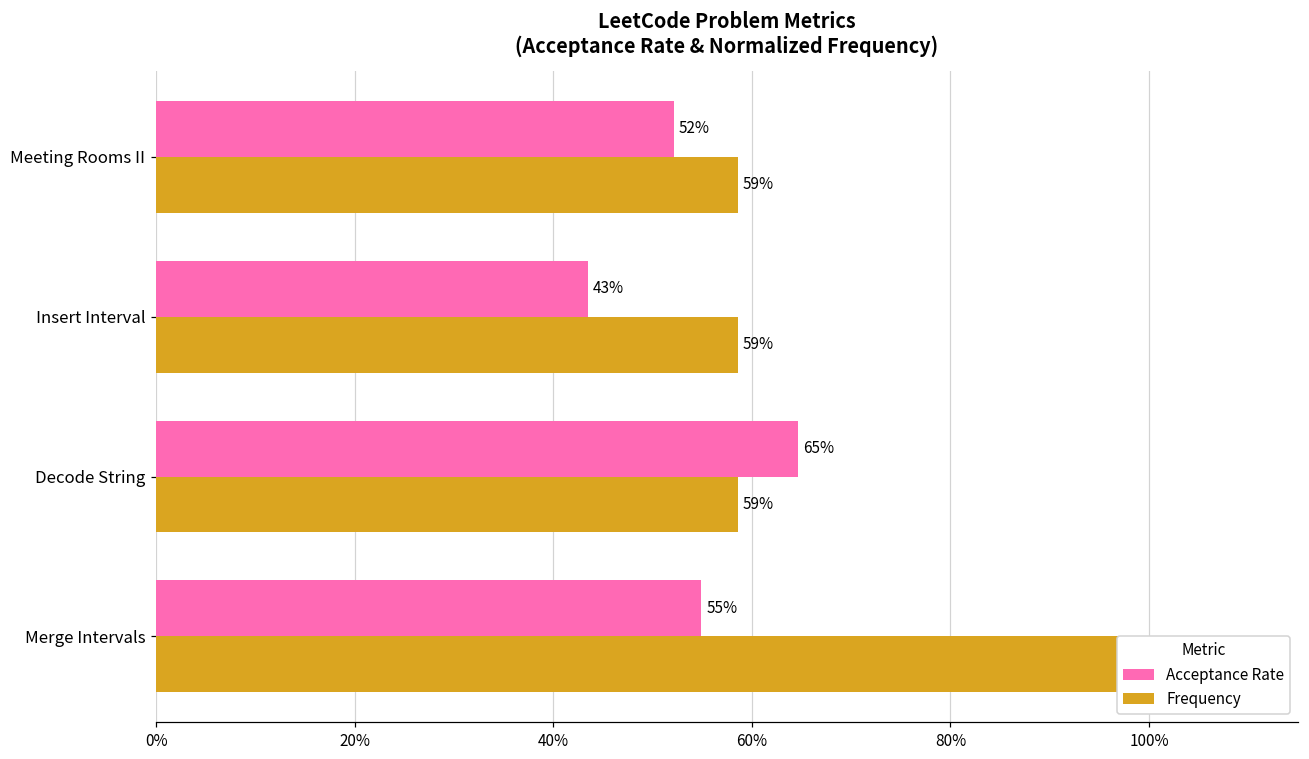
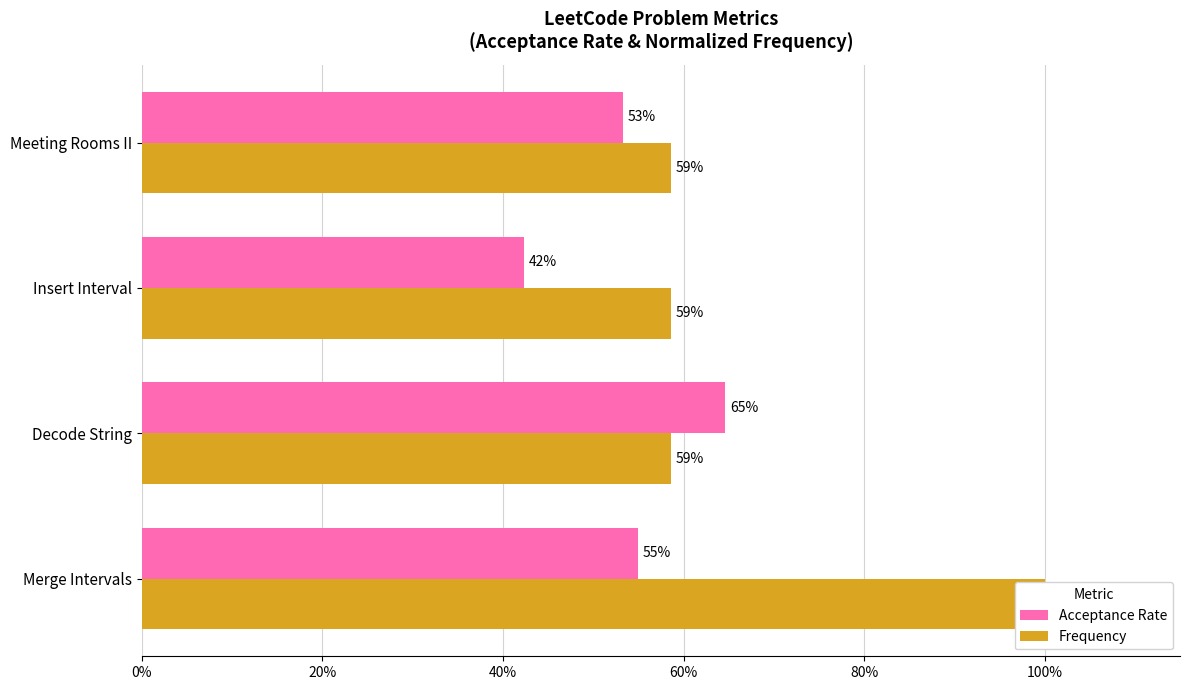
  {
    "Acceptance Rate": {
-     "Meeting Rooms II": "52%",
-     "Insert Interval": "43%",
+     "Meeting Rooms II": "53%",
+     "Insert Interval": "42%",
      "Decode String": "65%",
      "Merge Intervals": "55%"
    },
    "Frequency": {
      "Meeting Rooms II": "59%",
      "Insert Interval": "59%",
      "Decode String": "59%"
    }
  }
